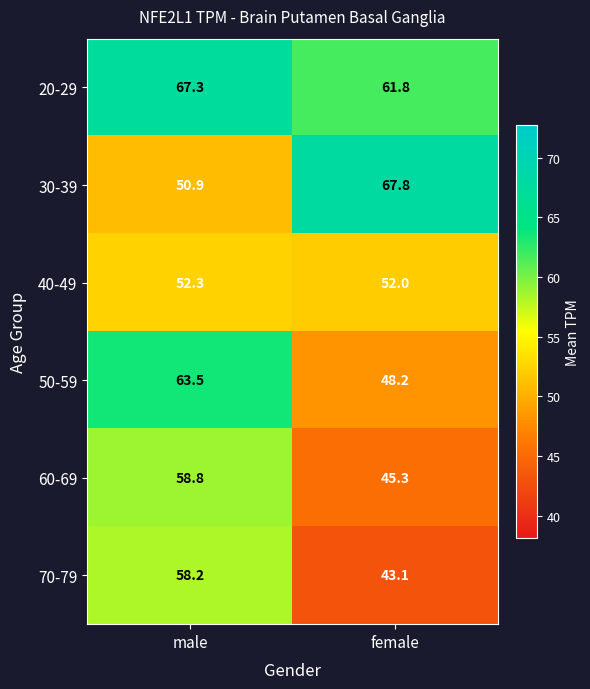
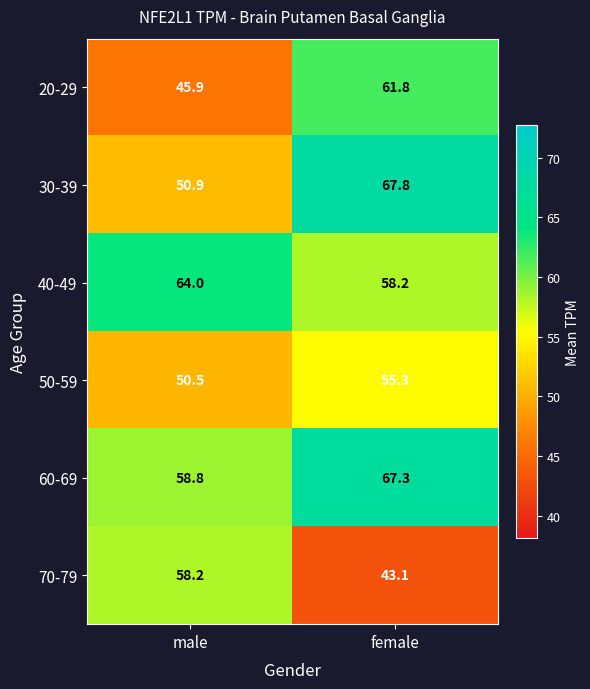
  {
    "20-29": {
-     "male": 67.3,
+     "male": 45.9,
      "female": 61.8
    },
    "30-39": {
      "male": 50.9,
      "female": 67.8
    },
    "40-49": {
-     "male": 52.3,
-     "female": 52.0
+     "male": 64.0,
+     "female": 58.2
    },
    "50-59": {
-     "male": 63.5,
-     "female": 48.2
+     "male": 50.5,
+     "female": 55.3
    },
    "60-69": {
      "male": 58.8,
-     "female": 45.3
+     "female": 67.3
    },
    "70-79": {
      "male": 58.2,
      "female": 43.1
    }
  }
